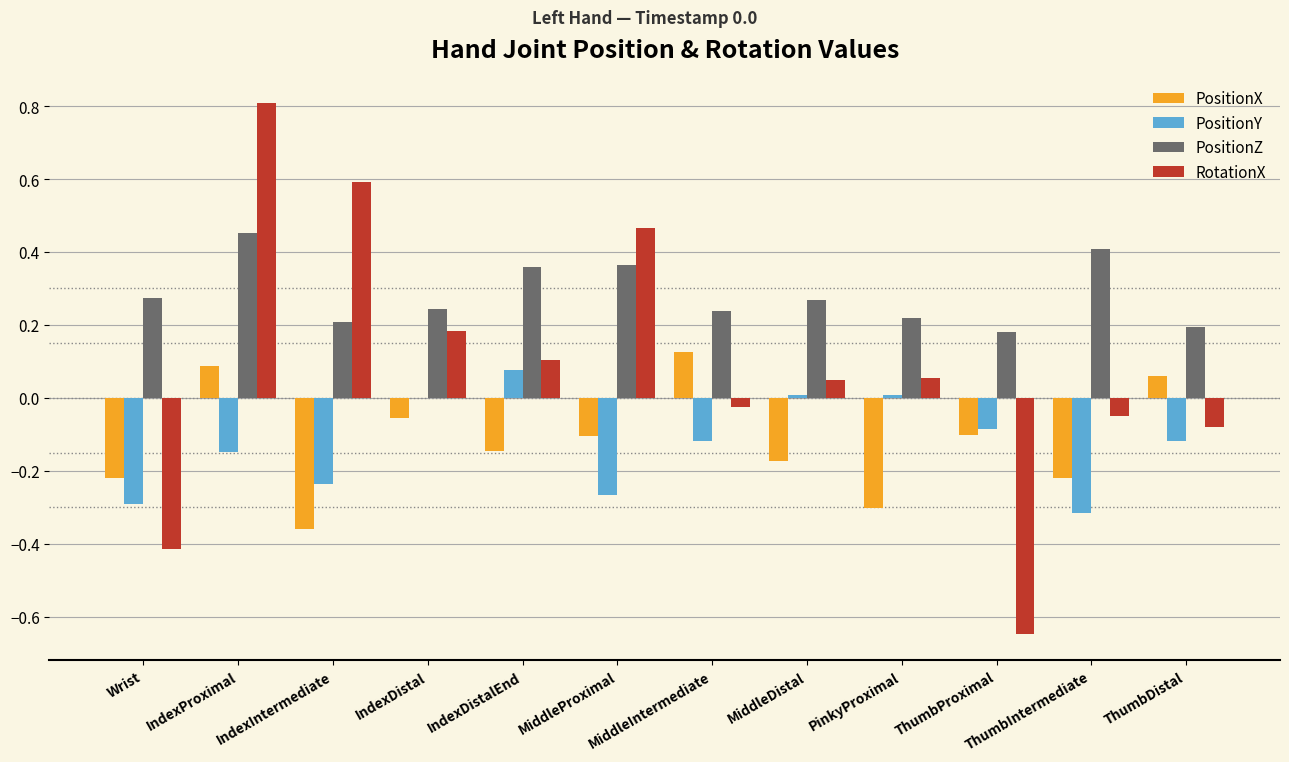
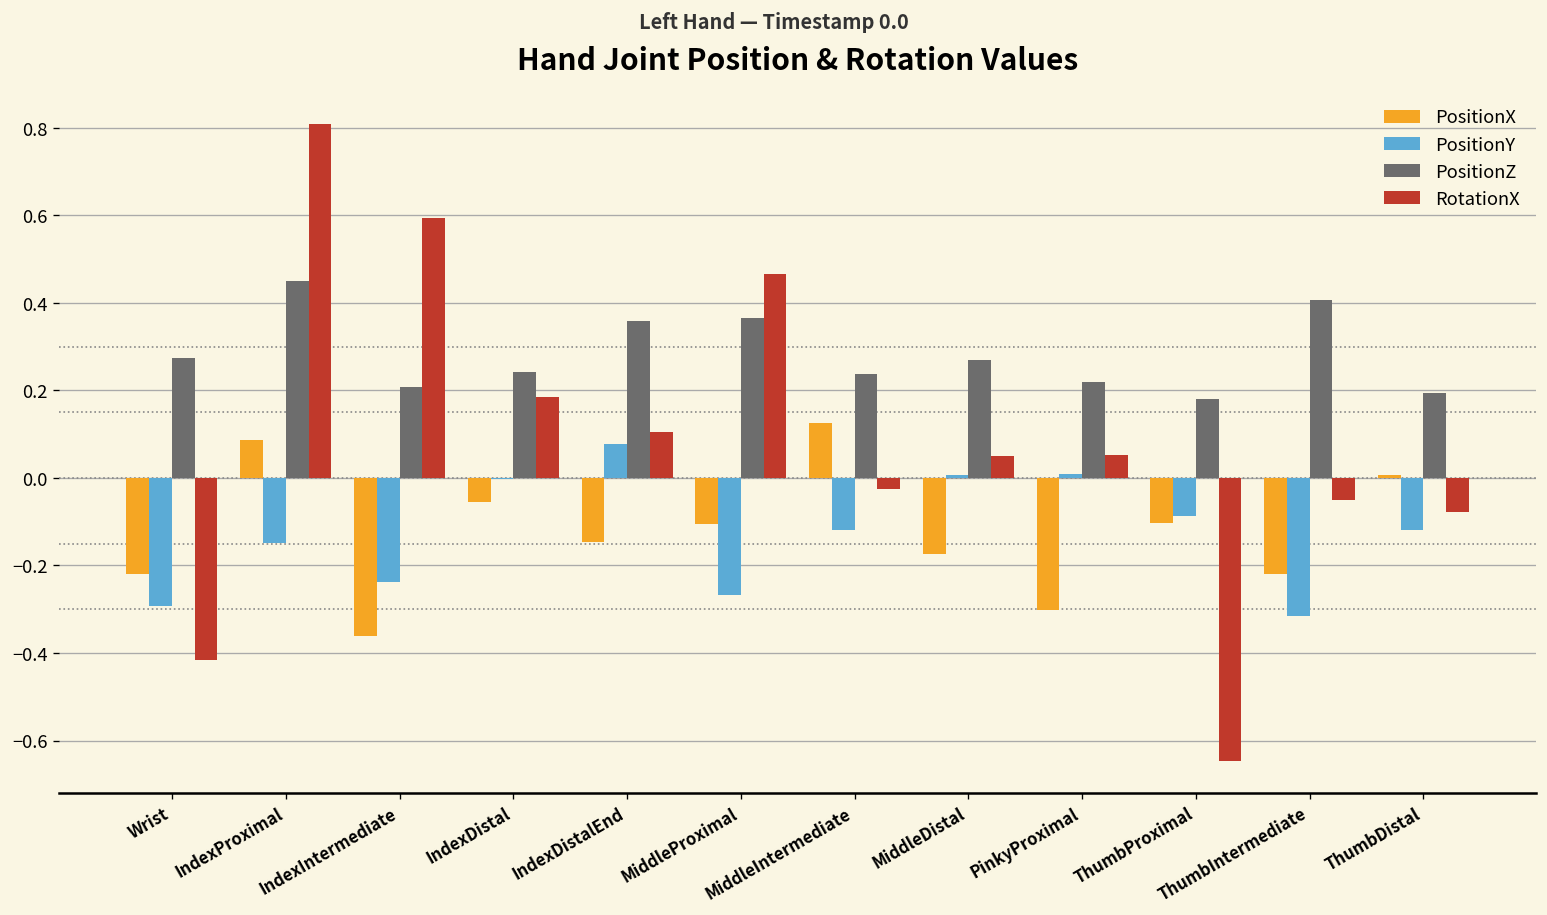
  {
    "PositionX": {
      "Wrist": -0.22,
      "IndexProximal": 0.09,
      "IndexIntermediate": -0.36,
      "IndexDistal": -0.06,
      "IndexDistalEnd": -0.15,
      "MiddleProximal": -0.10,
      "MiddleIntermediate": 0.13,
      "MiddleDistal": -0.17,
      "PinkyProximal": -0.30,
      "ThumbProximal": -0.10,
      "ThumbIntermediate": -0.22,
-     "ThumbDistal": 0.06
+     "ThumbDistal": 0.01
    },
    "PositionY": {
      "Wrist": -0.29,
      "IndexProximal": -0.15,
      "IndexIntermediate": -0.24,
      "IndexDistalEnd": 0.08,
      "MiddleProximal": -0.27,
      "MiddleIntermediate": -0.12,
      "PinkyProximal": 0.01,
      "ThumbProximal": -0.09,
      "ThumbIntermediate": -0.32,
      "ThumbDistal": -0.12
    },
    "PositionZ": {
      "Wrist": 0.27,
      "IndexProximal": 0.45,
      "IndexIntermediate": 0.21,
      "IndexDistal": 0.24,
      "IndexDistalEnd": 0.36,
      "MiddleProximal": 0.37,
      "MiddleIntermediate": 0.24,
      "MiddleDistal": 0.27,
      "PinkyProximal": 0.22,
      "ThumbProximal": 0.18,
      "ThumbIntermediate": 0.41,
      "ThumbDistal": 0.19
    },
    "RotationX": {
      "Wrist": -0.42,
      "IndexProximal": 0.81,
      "IndexIntermediate": 0.59,
      "IndexDistal": 0.18,
      "IndexDistalEnd": 0.10,
      "MiddleProximal": 0.47,
      "MiddleIntermediate": -0.03,
      "MiddleDistal": 0.05,
      "PinkyProximal": 0.05,
      "ThumbProximal": -0.65,
      "ThumbIntermediate": -0.05,
      "ThumbDistal": -0.08
    }
  }
